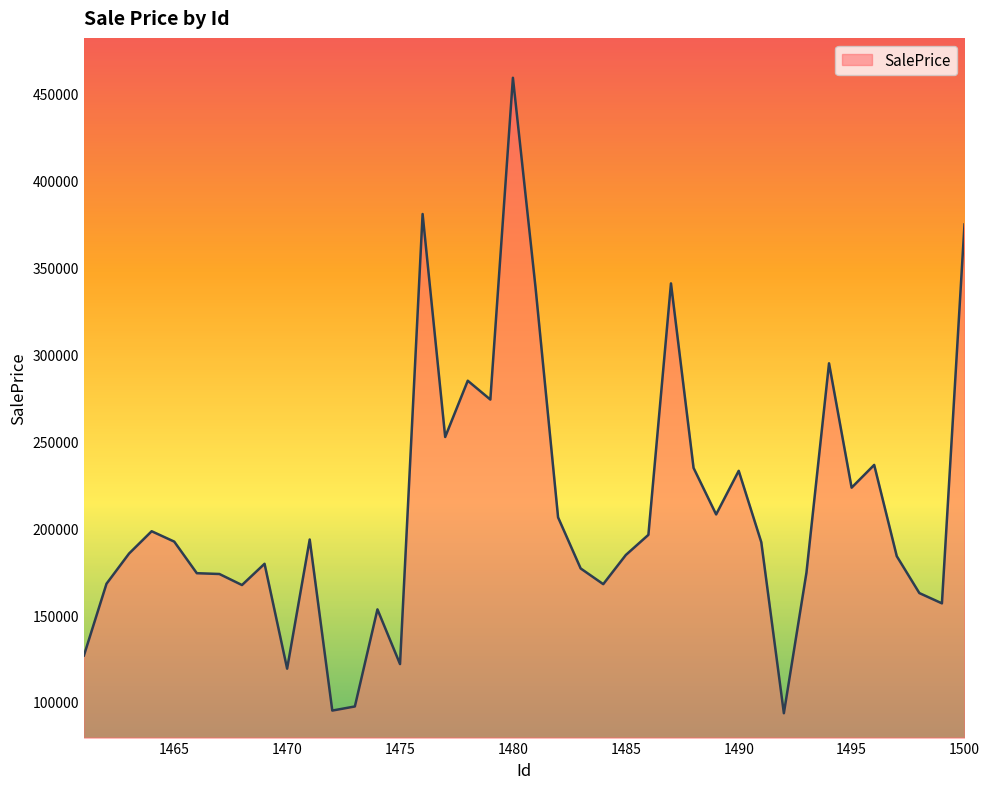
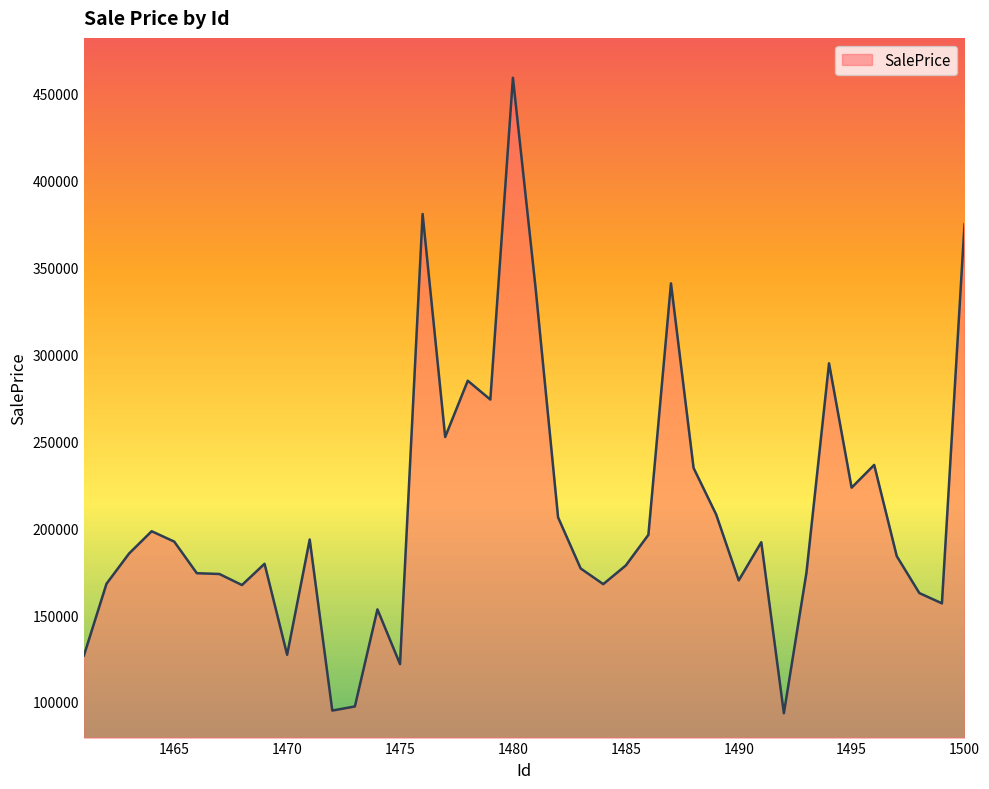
  {
    "1465": 192000,
-   "1470": 119000,
+   "1470": 127000,
    "1475": 122000,
    "1480": 459000,
-   "1485": 185000,
-   "1490": 233000,
+   "1485": 179000,
+   "1490": 170000,
    "1495": 223000,
    "1500": 375000
  }
